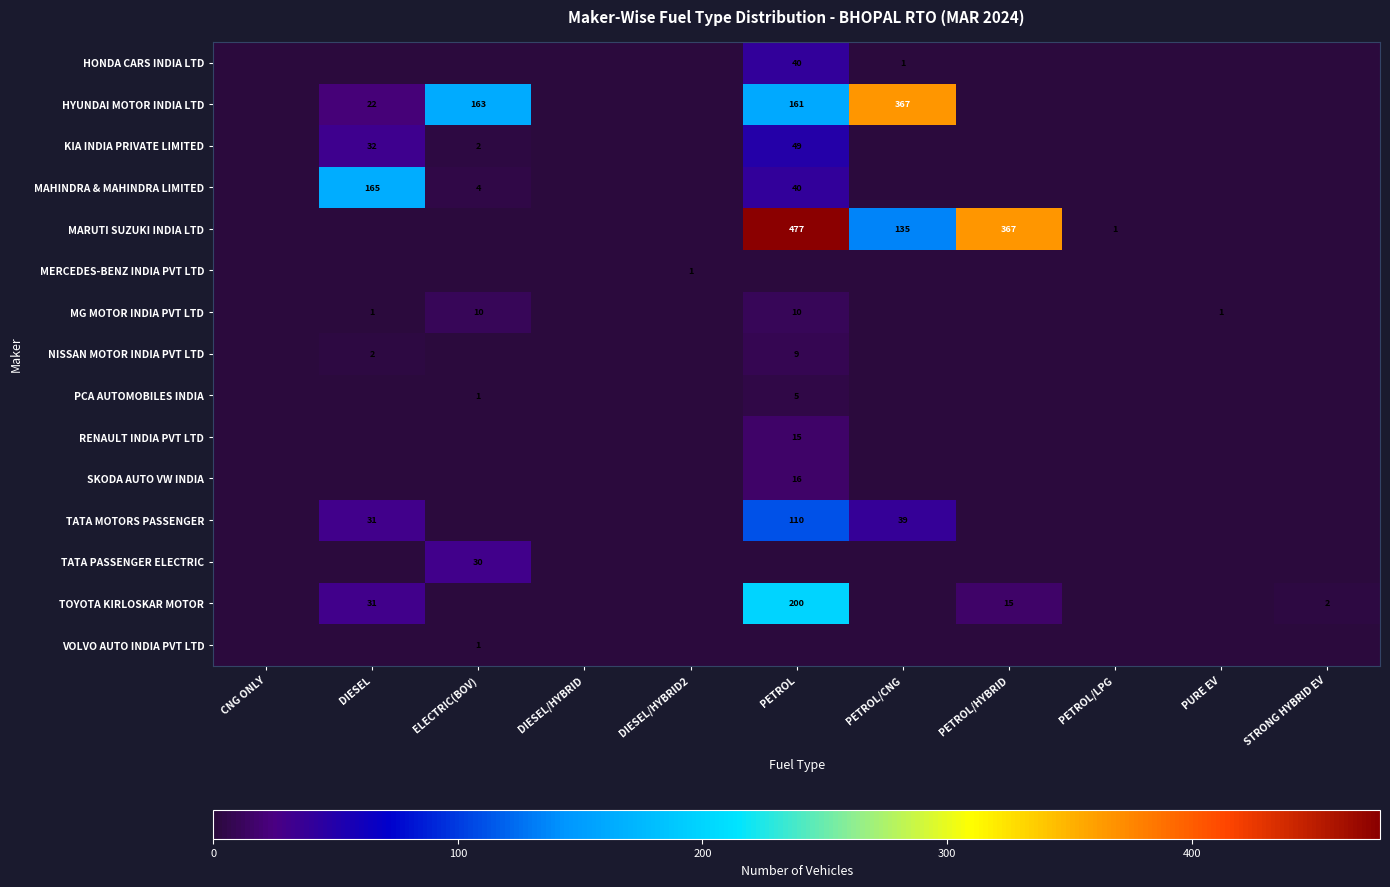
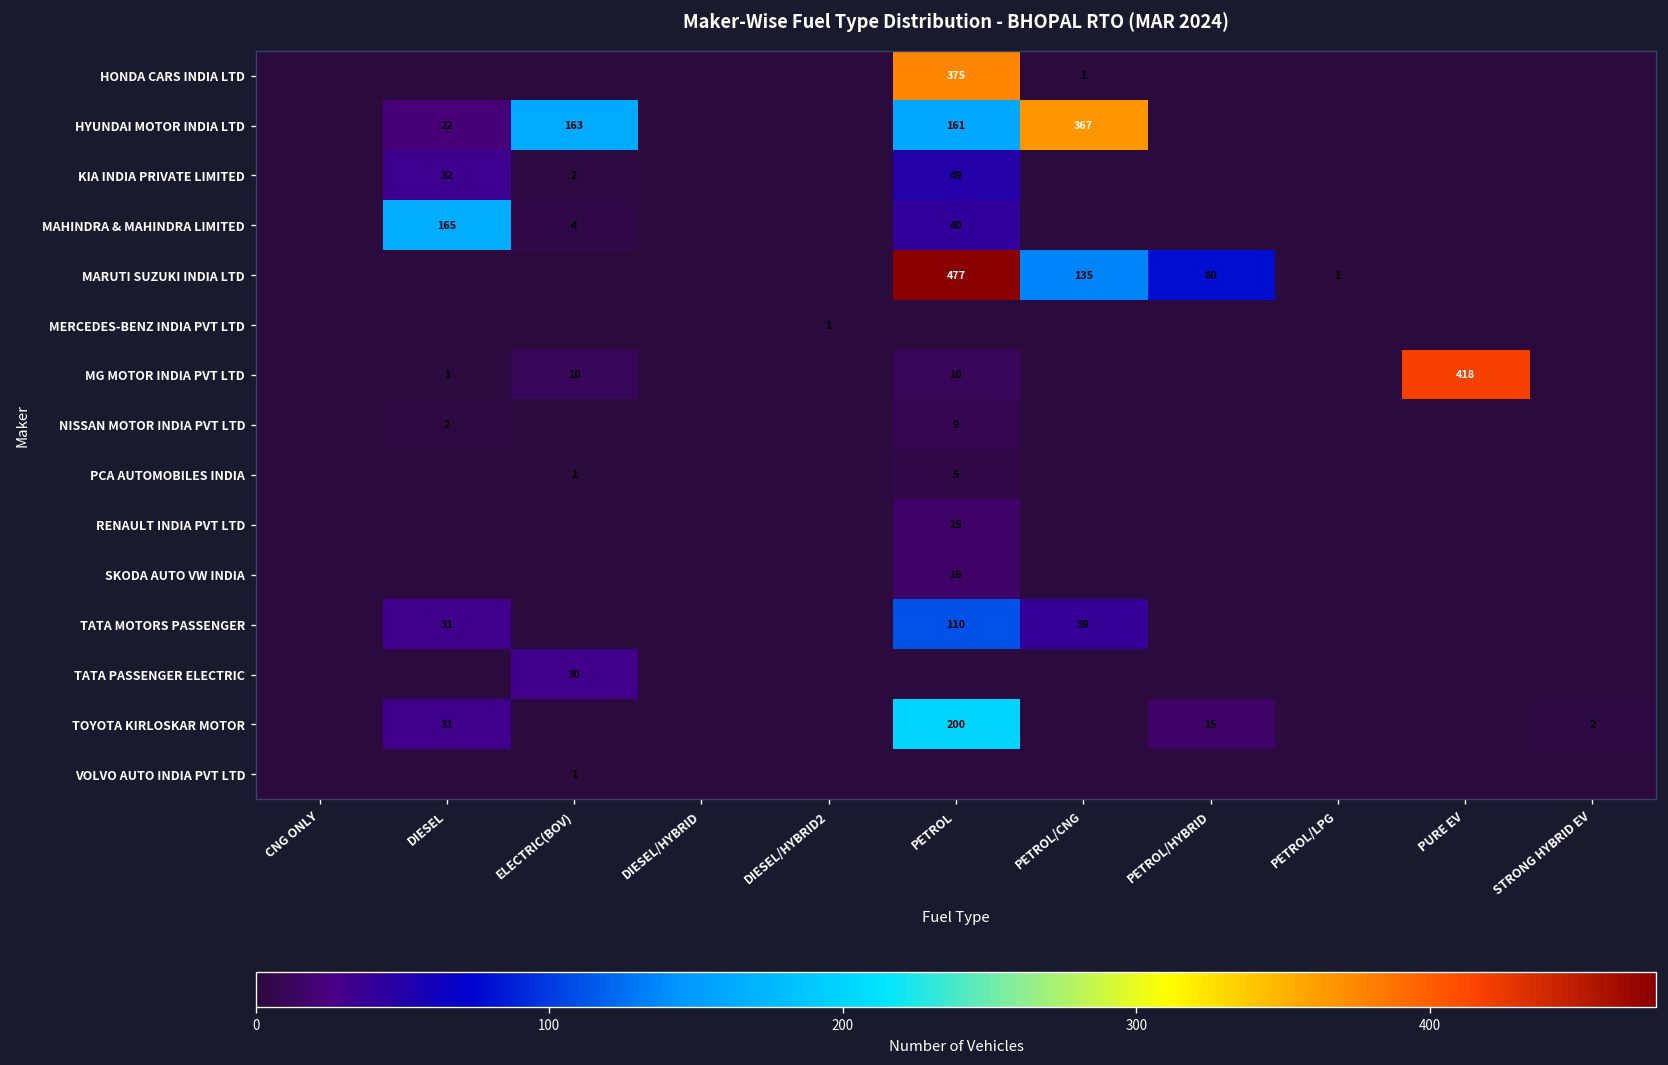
  {
    "HONDA CARS INDIA LTD": {
-     "PETROL": 40,
+     "PETROL": 375,
      "PETROL/CNG": 1
    },
    "HYUNDAI MOTOR INDIA LTD": {
      "DIESEL": 22,
      "ELECTRIC(BOV)": 163,
      "PETROL": 161,
      "PETROL/CNG": 367
    },
    "KIA INDIA PRIVATE LIMITED": {
      "DIESEL": 32,
      "ELECTRIC(BOV)": 2,
      "PETROL": 49
    },
    "MAHINDRA & MAHINDRA LIMITED": {
      "DIESEL": 165,
      "ELECTRIC(BOV)": 4,
      "PETROL": 40
    },
    "MARUTI SUZUKI INDIA LTD": {
      "PETROL": 477,
      "PETROL/CNG": 135,
-     "PETROL/HYBRID": 367,
+     "PETROL/HYBRID": 80,
      "PETROL/LPG": 1
    },
    "MERCEDES-BENZ INDIA PVT LTD": {
      "DIESEL/HYBRID2": 1
    },
    "MG MOTOR INDIA PVT LTD": {
      "DIESEL": 1,
      "ELECTRIC(BOV)": 10,
      "PETROL": 10,
-     "PURE EV": 1
+     "PURE EV": 418
    },
    "NISSAN MOTOR INDIA PVT LTD": {
      "DIESEL": 2,
      "PETROL": 9
    },
    "PCA AUTOMOBILES INDIA": {
      "ELECTRIC(BOV)": 1,
      "PETROL": 5
    },
    "RENAULT INDIA PVT LTD": {
      "PETROL": 15
    },
    "SKODA AUTO VW INDIA": {
      "PETROL": 16
    },
    "TATA MOTORS PASSENGER": {
      "DIESEL": 31,
      "PETROL": 110,
      "PETROL/CNG": 39
    },
    "TATA PASSENGER ELECTRIC": {
      "ELECTRIC(BOV)": 30
    },
    "TOYOTA KIRLOSKAR MOTOR": {
      "DIESEL": 31,
      "PETROL": 200,
      "PETROL/HYBRID": 15,
      "STRONG HYBRID EV": 2
    },
    "VOLVO AUTO INDIA PVT LTD": {
      "ELECTRIC(BOV)": 1
    }
  }
